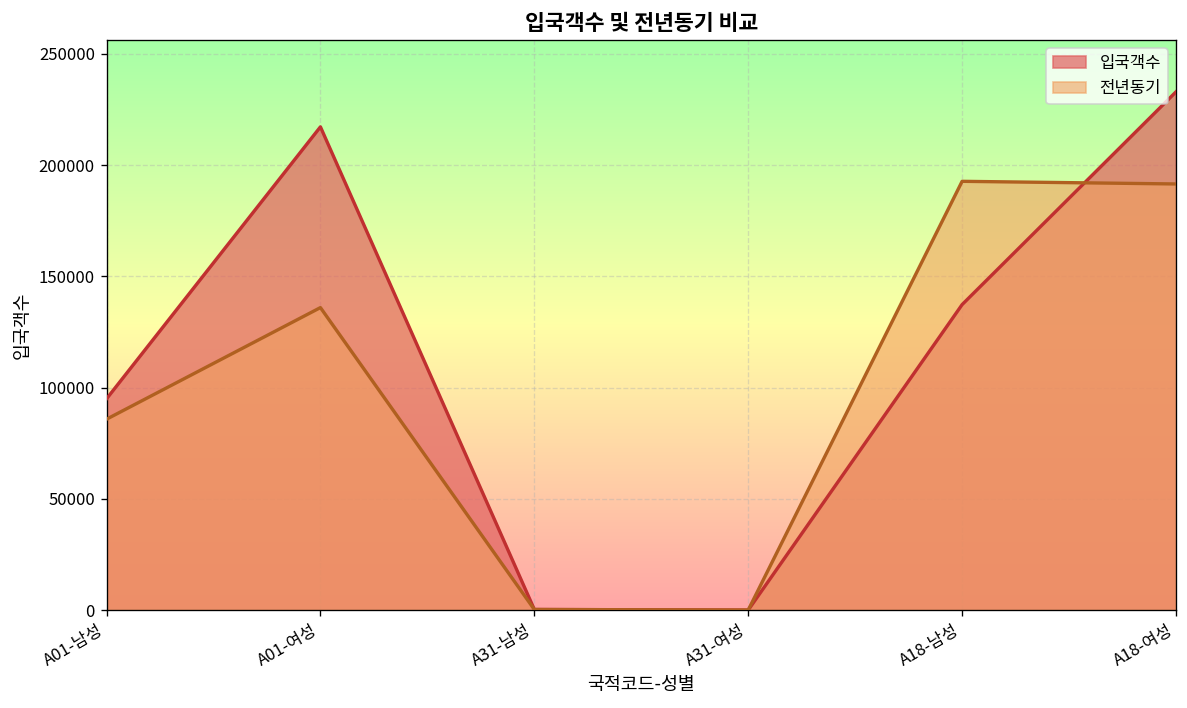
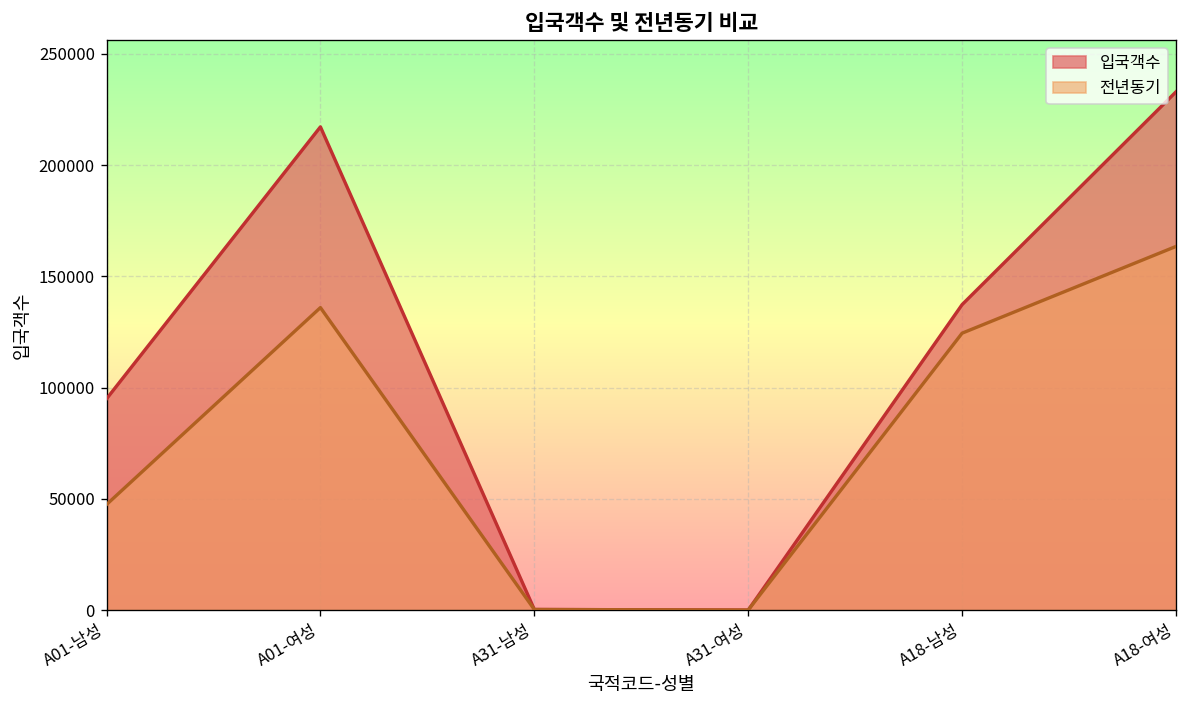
  {
    "입국객수": {
      "A01-남성": 95000,
      "A01-여성": 217000,
      "A18-남성": 137000,
      "A18-여성": 233000
    },
    "전년동기": {
-     "A01-남성": 86000,
+     "A01-남성": 47000,
      "A01-여성": 136000,
-     "A18-남성": 193000,
-     "A18-여성": 192000
+     "A18-남성": 124000,
+     "A18-여성": 163000
    }
  }
